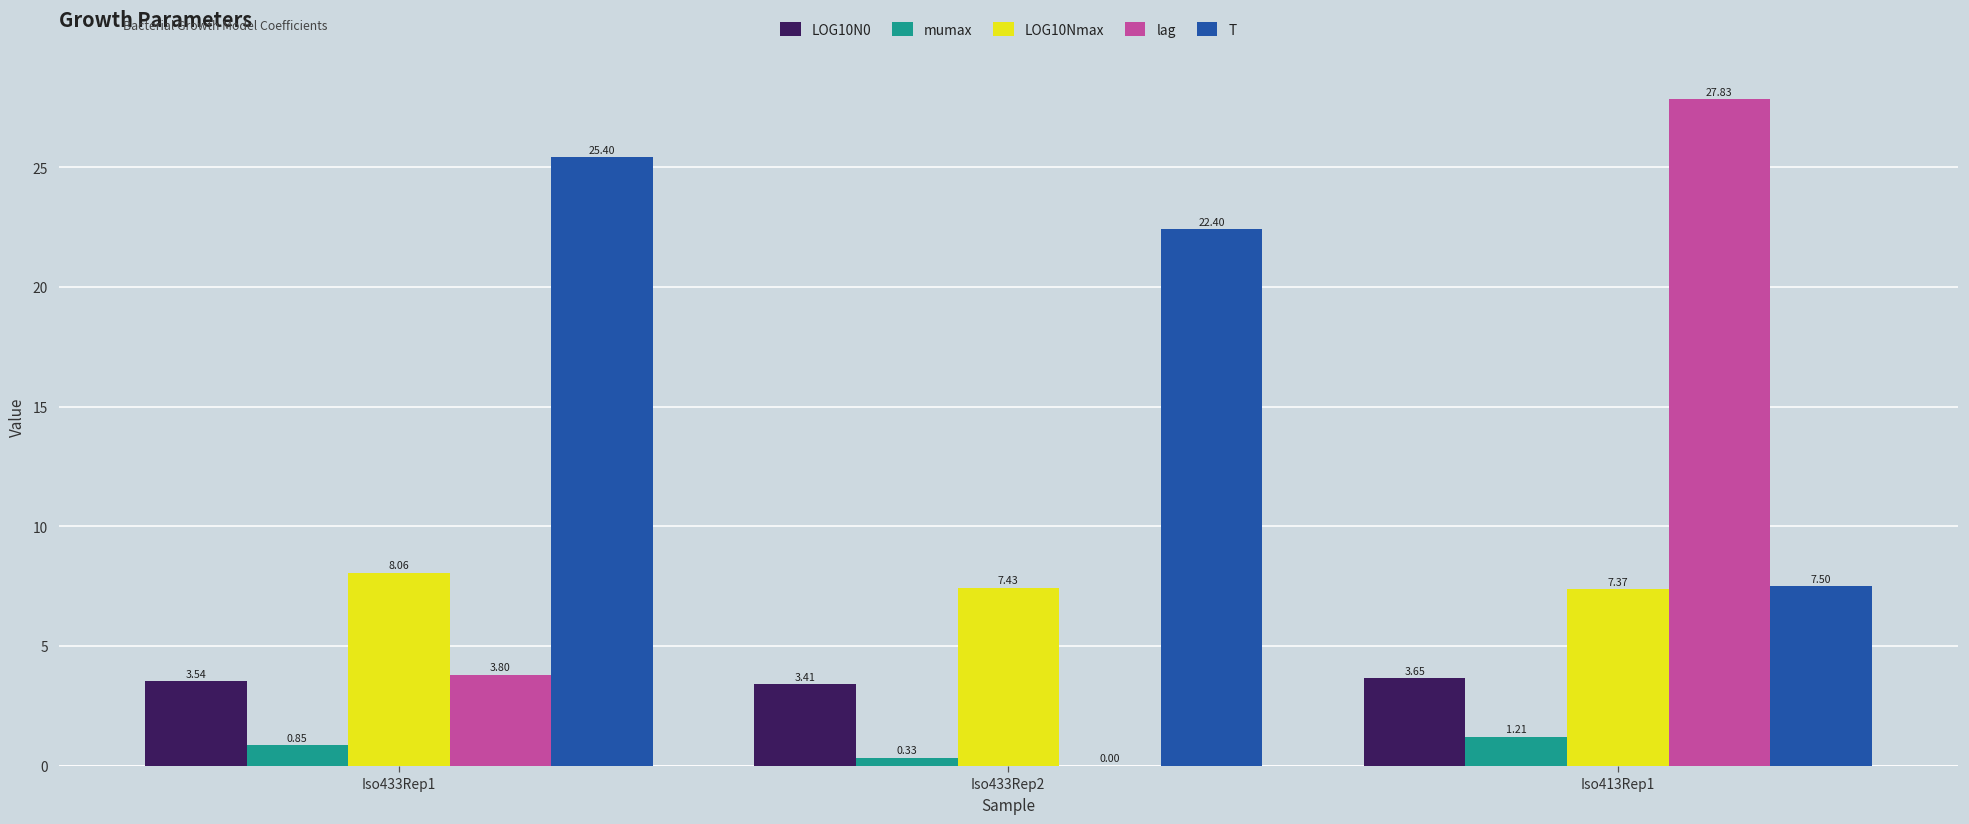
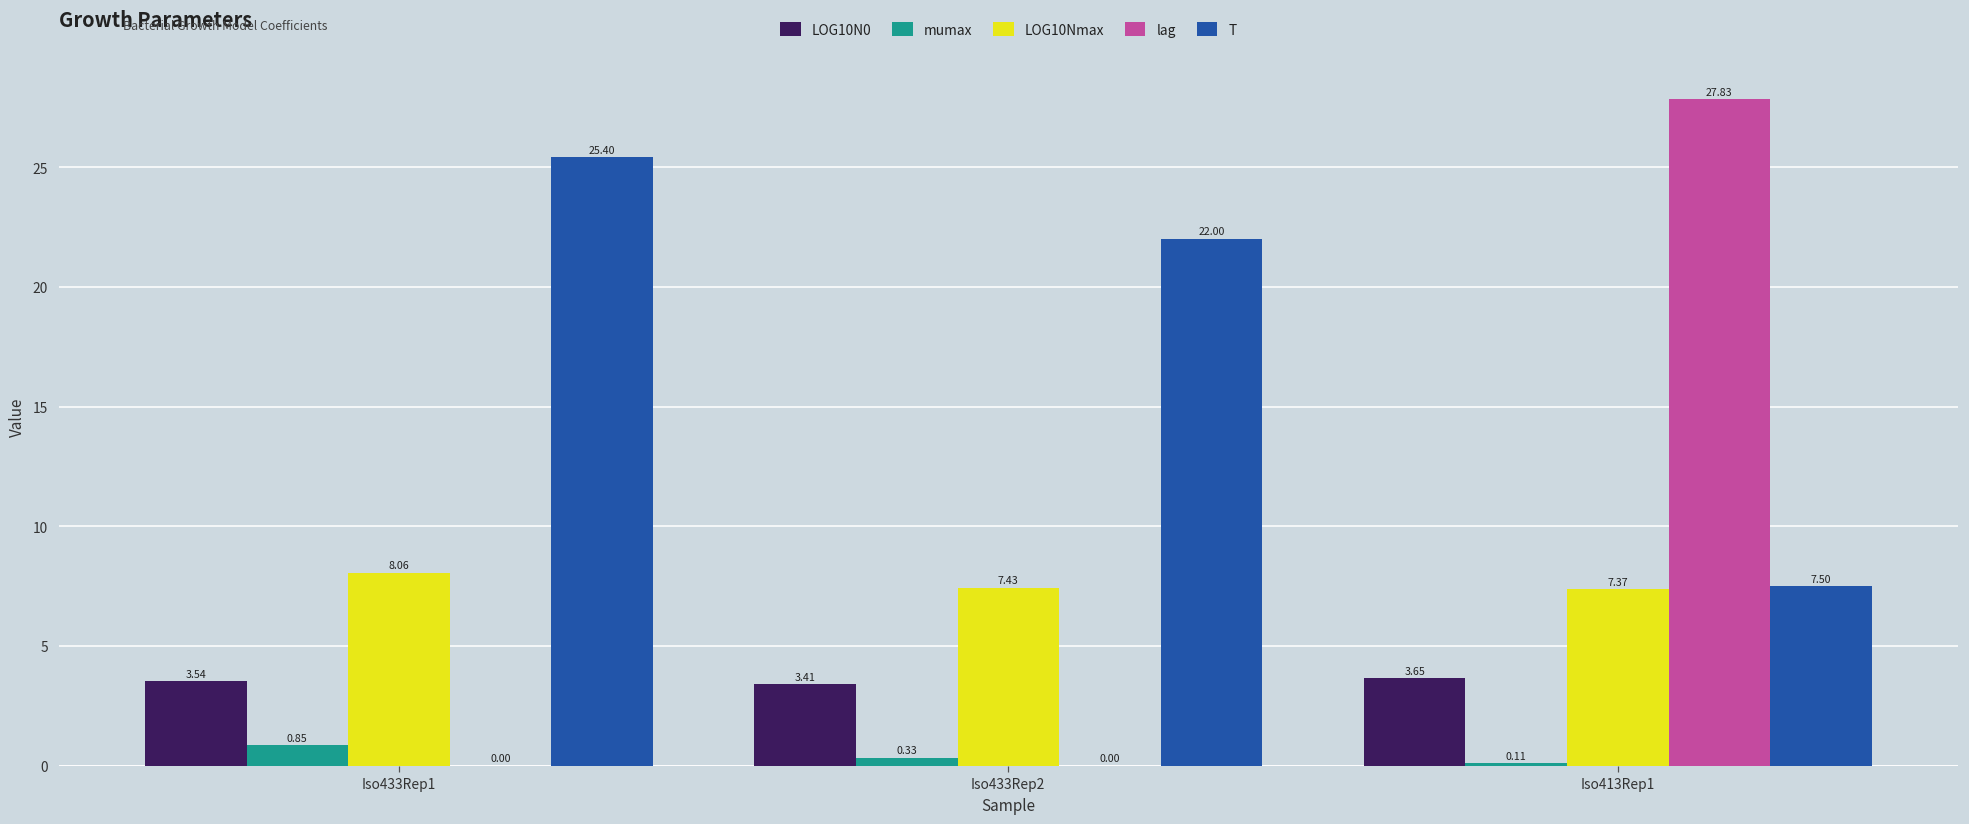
  {
    "LOG10N0": {
      "Iso433Rep1": 3.54,
      "Iso433Rep2": 3.41,
      "Iso413Rep1": 3.65
    },
    "mumax": {
      "Iso433Rep1": 0.85,
      "Iso433Rep2": 0.33,
-     "Iso413Rep1": 1.21
+     "Iso413Rep1": 0.11
    },
    "LOG10Nmax": {
      "Iso433Rep1": 8.06,
      "Iso433Rep2": 7.43,
      "Iso413Rep1": 7.37
    },
    "lag": {
-     "Iso433Rep1": 3.80,
+     "Iso433Rep1": 0.00,
      "Iso433Rep2": 0.00,
      "Iso413Rep1": 27.83
    },
    "T": {
      "Iso433Rep1": 25.40,
-     "Iso433Rep2": 22.40,
+     "Iso433Rep2": 22.00,
      "Iso413Rep1": 7.50
    }
  }
